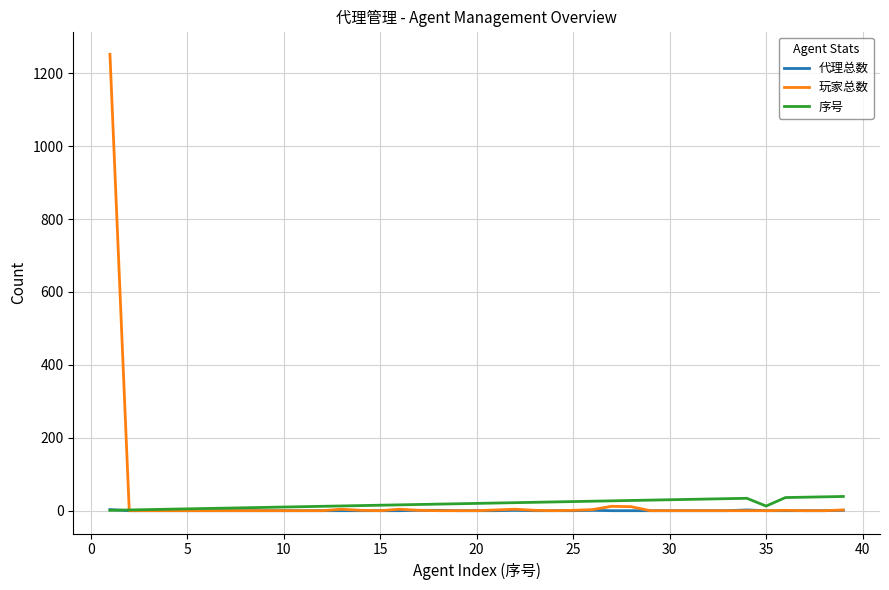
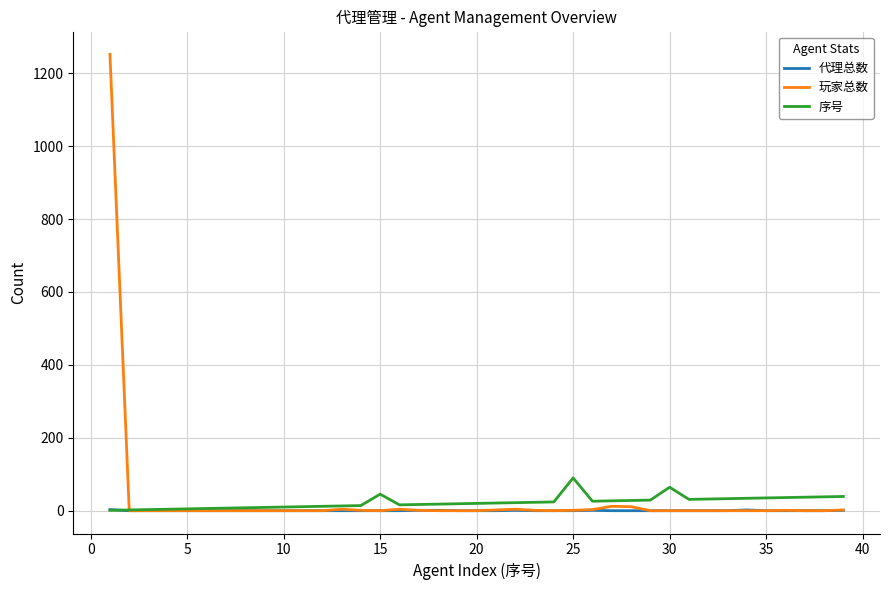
  {
    "序号": {
      "10": 10,
-     "15": 20,
+     "15": 50,
      "20": 20,
-     "25": 30,
-     "30": 30,
-     "35": 10
+     "25": 90,
+     "30": 60,
+     "35": 40
    }
  }
